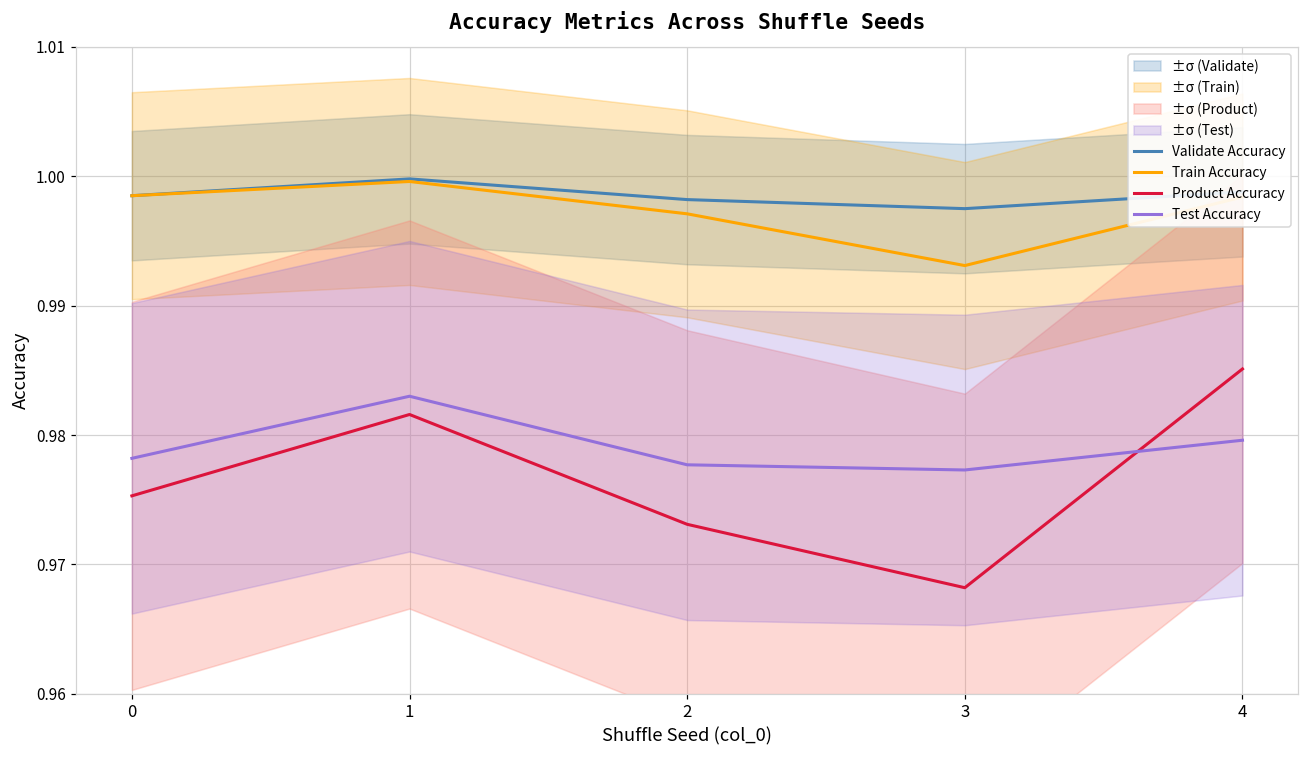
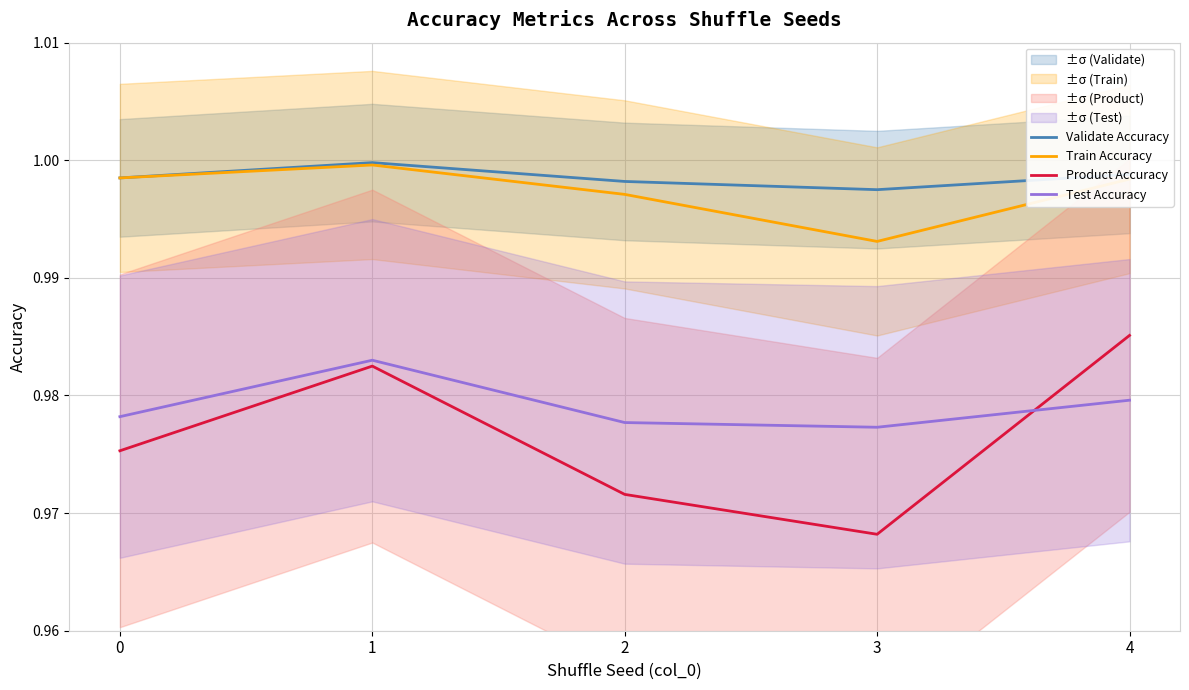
  {
    "Product Accuracy": {
      "0": 0.9753,
-     "1": 0.9816,
-     "2": 0.9731,
+     "1": 0.9825,
+     "2": 0.9716,
      "3": 0.9682,
      "4": 0.9851
    }
  }
